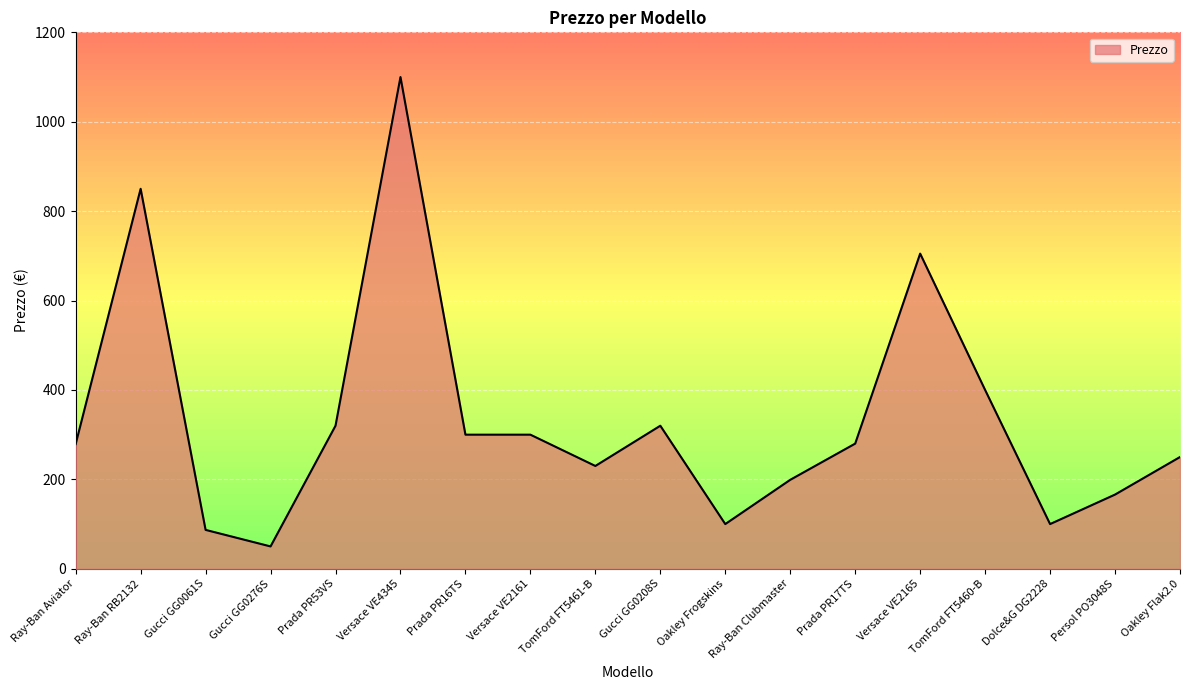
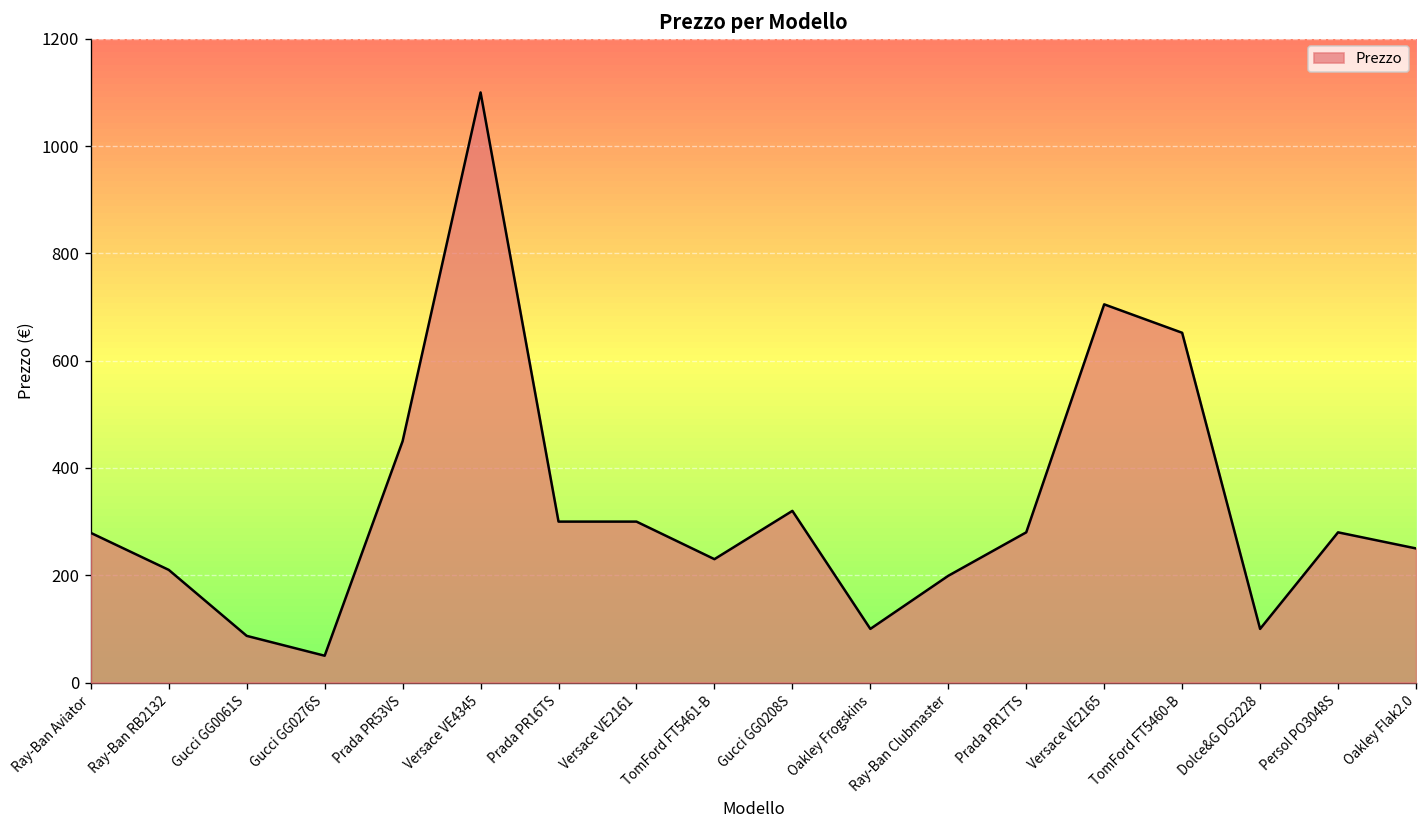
  {
    "Ray-Ban Aviator": 280,
-   "Ray-Ban RB2132": 850,
+   "Ray-Ban RB2132": 210,
    "Gucci GG0061S": 90,
    "Gucci GG0276S": 50,
-   "Prada PR53VS": 320,
+   "Prada PR53VS": 450,
    "Versace VE4345": 1100,
    "Prada PR16TS": 300,
    "Versace VE2161": 300,
    "TomFord FT5461-B": 230,
    "Gucci GG0208S": 320,
    "Oakley Frogskins": 100,
    "Ray-Ban Clubmaster": 200,
    "Prada PR17TS": 280,
    "Versace VE2165": 710,
-   "TomFord FT5460-B": 400,
+   "TomFord FT5460-B": 650,
    "Dolce&G DG2228": 100,
-   "Persol PO3048S": 170,
+   "Persol PO3048S": 280,
    "Oakley Flak2.0": 250
  }
